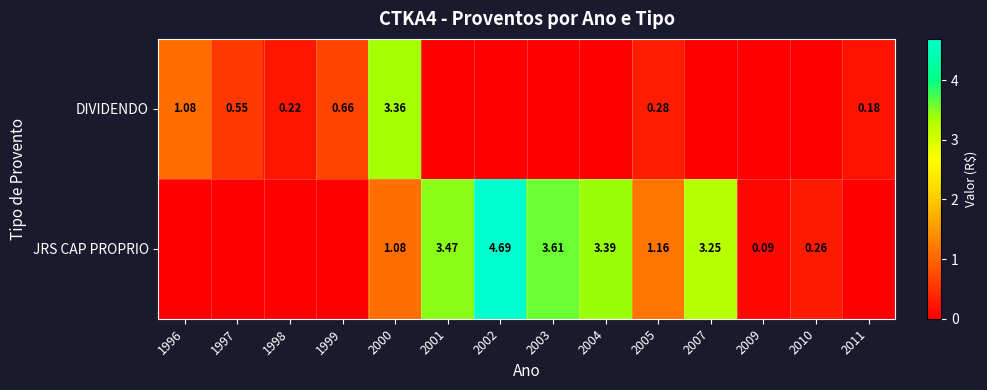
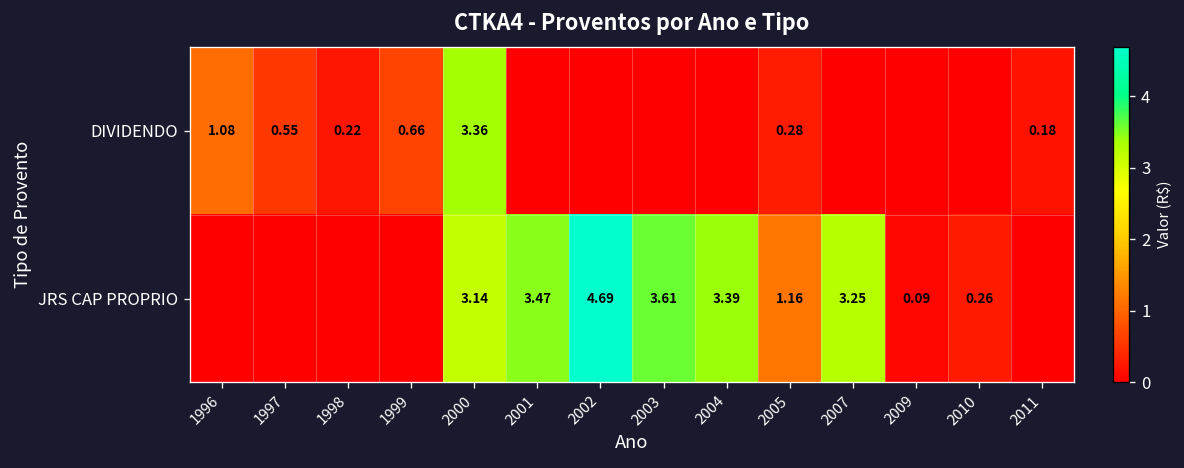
  {
    "DIVIDENDO": {
      "1996": 1.08,
      "1997": 0.55,
      "1998": 0.22,
      "1999": 0.66,
      "2000": 3.36,
      "2005": 0.28,
      "2011": 0.18
    },
    "JRS CAP PROPRIO": {
-     "2000": 1.08,
+     "2000": 3.14,
      "2001": 3.47,
      "2002": 4.69,
      "2003": 3.61,
      "2004": 3.39,
      "2005": 1.16,
      "2007": 3.25,
      "2009": 0.09,
      "2010": 0.26
    }
  }
